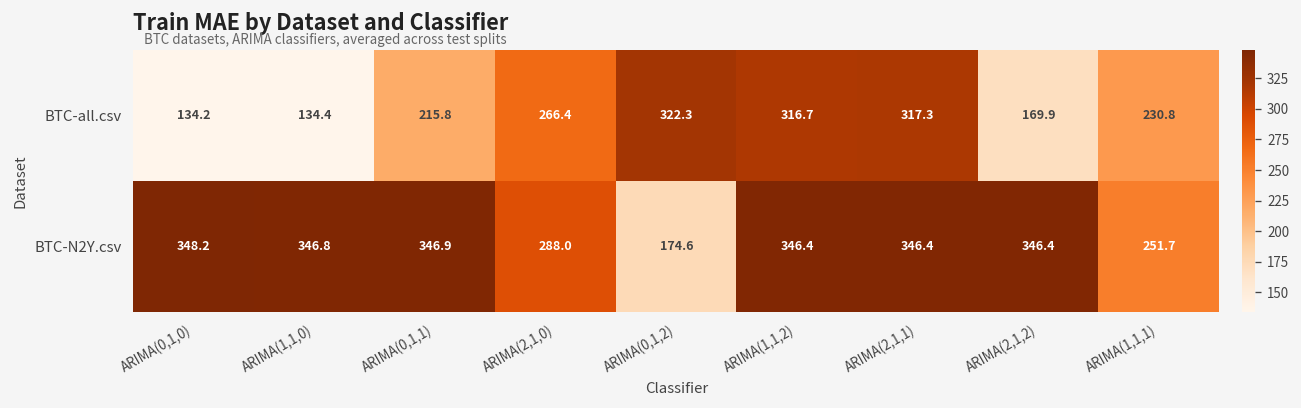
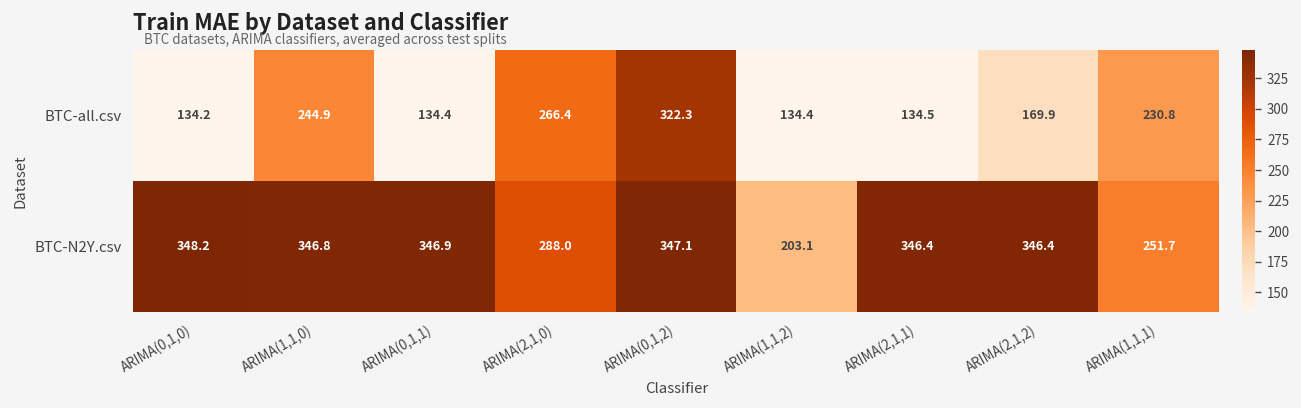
  {
    "BTC-all.csv": {
      "ARIMA(0,1,0)": 134.2,
-     "ARIMA(1,1,0)": 134.4,
-     "ARIMA(0,1,1)": 215.8,
+     "ARIMA(1,1,0)": 244.9,
+     "ARIMA(0,1,1)": 134.4,
      "ARIMA(2,1,0)": 266.4,
      "ARIMA(0,1,2)": 322.3,
-     "ARIMA(1,1,2)": 316.7,
-     "ARIMA(2,1,1)": 317.3,
+     "ARIMA(1,1,2)": 134.4,
+     "ARIMA(2,1,1)": 134.5,
      "ARIMA(2,1,2)": 169.9,
      "ARIMA(1,1,1)": 230.8
    },
    "BTC-N2Y.csv": {
      "ARIMA(0,1,0)": 348.2,
      "ARIMA(1,1,0)": 346.8,
      "ARIMA(0,1,1)": 346.9,
      "ARIMA(2,1,0)": 288.0,
-     "ARIMA(0,1,2)": 174.6,
-     "ARIMA(1,1,2)": 346.4,
+     "ARIMA(0,1,2)": 347.1,
+     "ARIMA(1,1,2)": 203.1,
      "ARIMA(2,1,1)": 346.4,
      "ARIMA(2,1,2)": 346.4,
      "ARIMA(1,1,1)": 251.7
    }
  }
